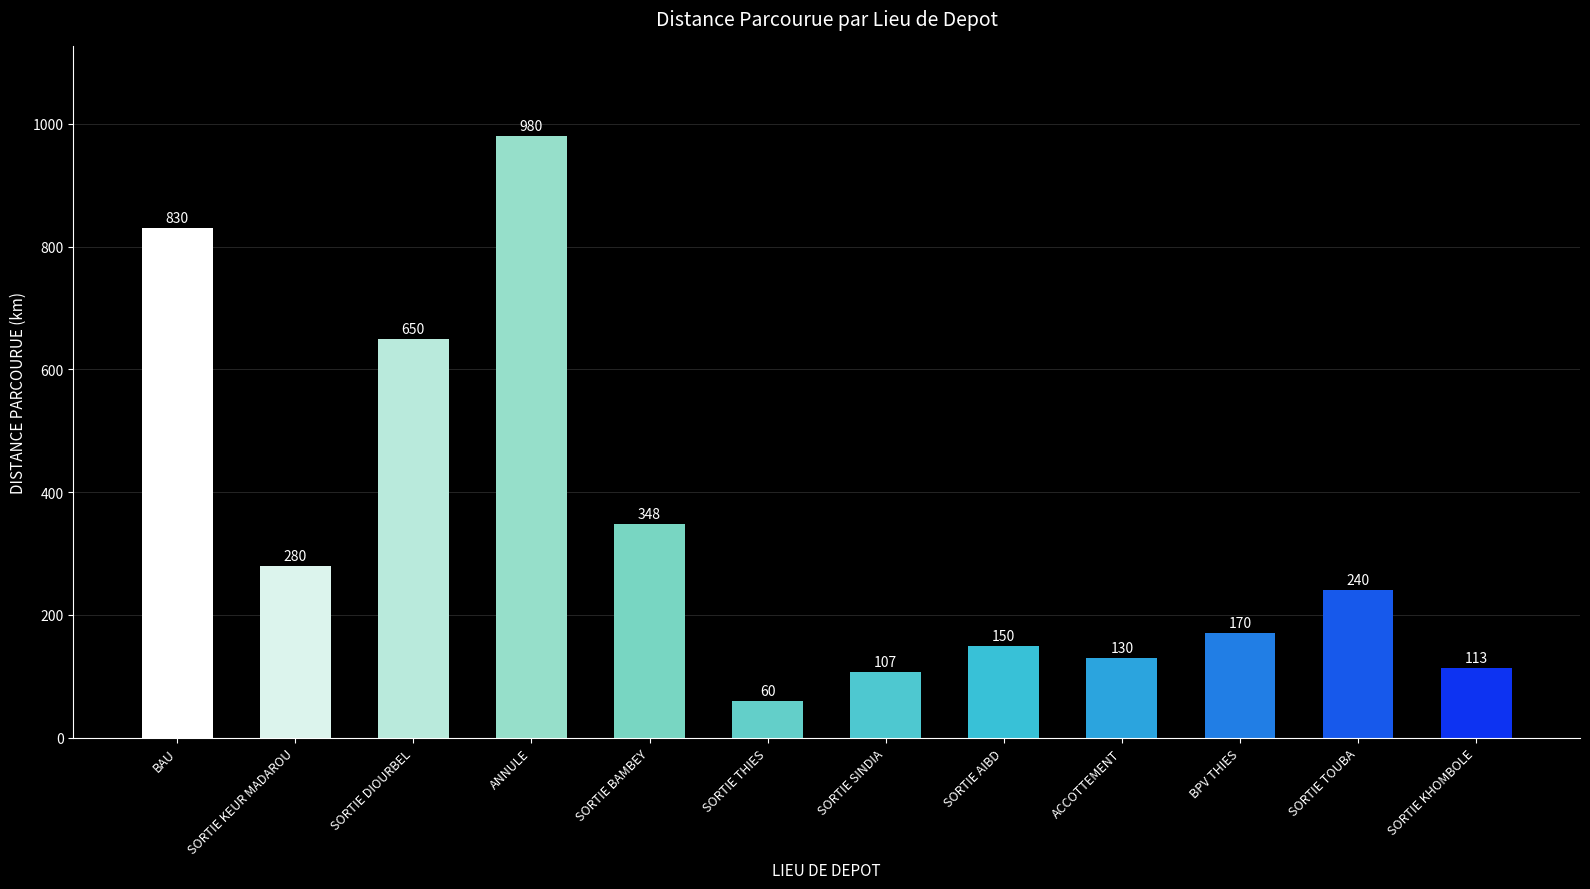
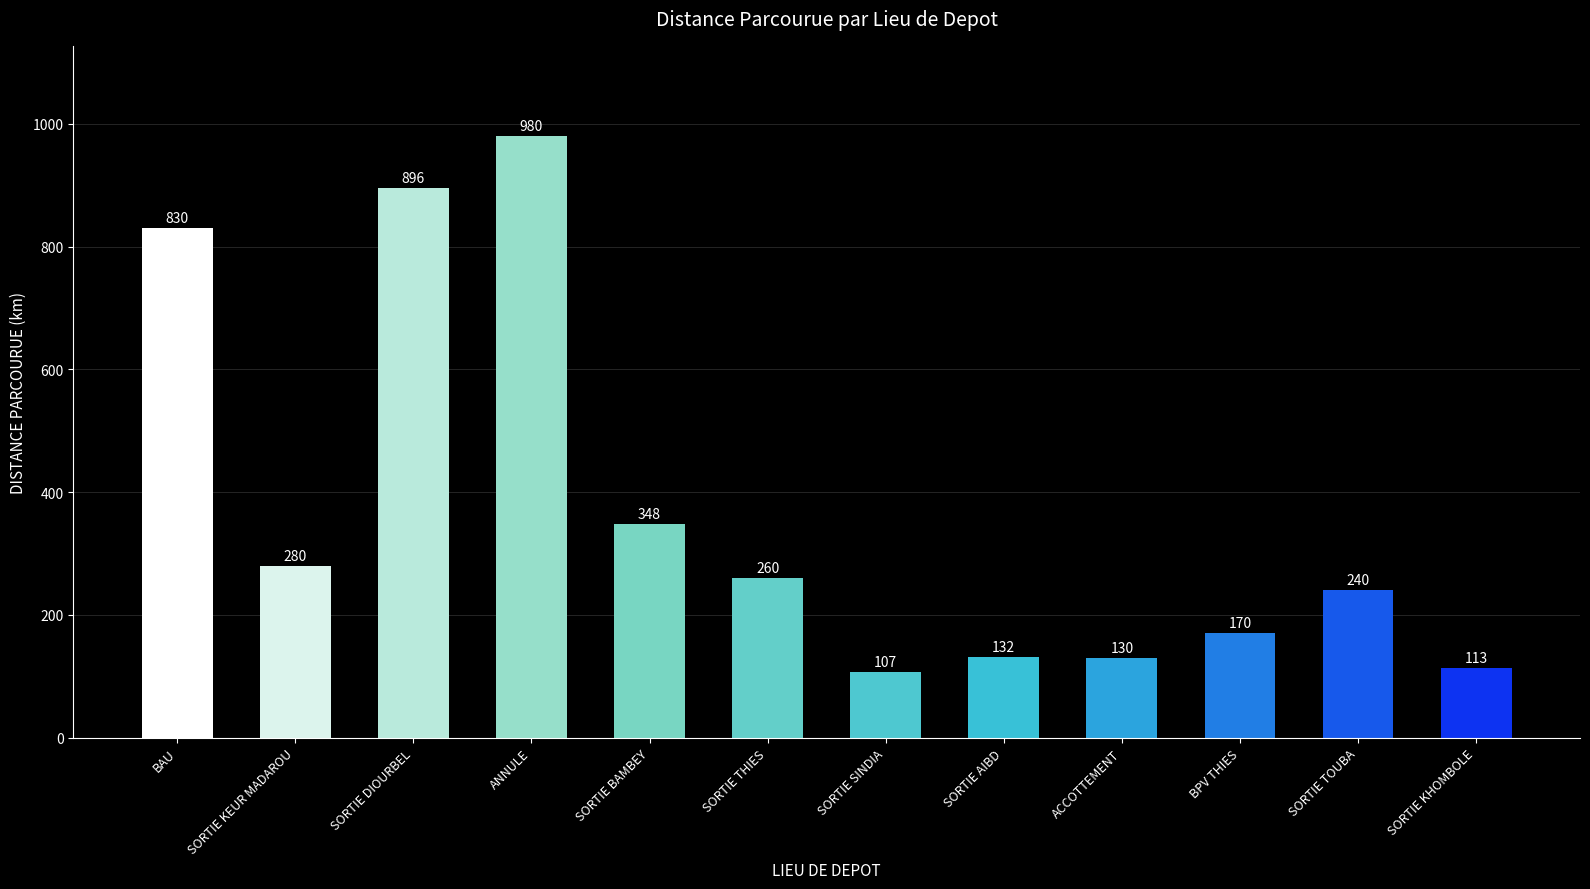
  {
    "BAU": 830,
    "SORTIE KEUR MADAROU": 280,
-   "SORTIE DIOURBEL": 650,
+   "SORTIE DIOURBEL": 896,
    "ANNULE": 980,
    "SORTIE BAMBEY": 348,
-   "SORTIE THIES": 60,
+   "SORTIE THIES": 260,
    "SORTIE SINDIA": 107,
-   "SORTIE AIBD": 150,
+   "SORTIE AIBD": 132,
    "ACCOTTEMENT": 130,
    "BPV THIES": 170,
    "SORTIE TOUBA": 240,
    "SORTIE KHOMBOLE": 113
  }
